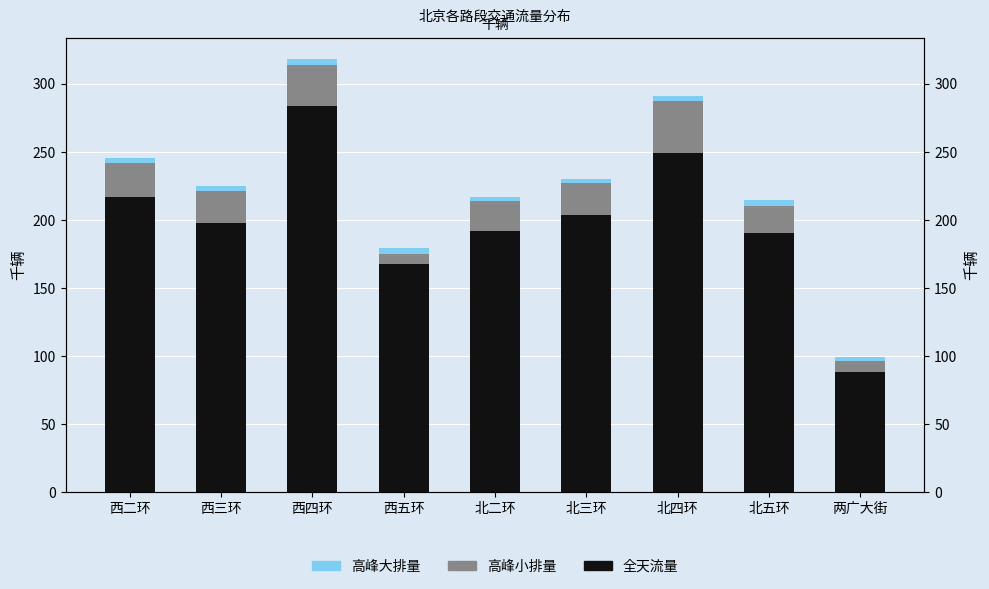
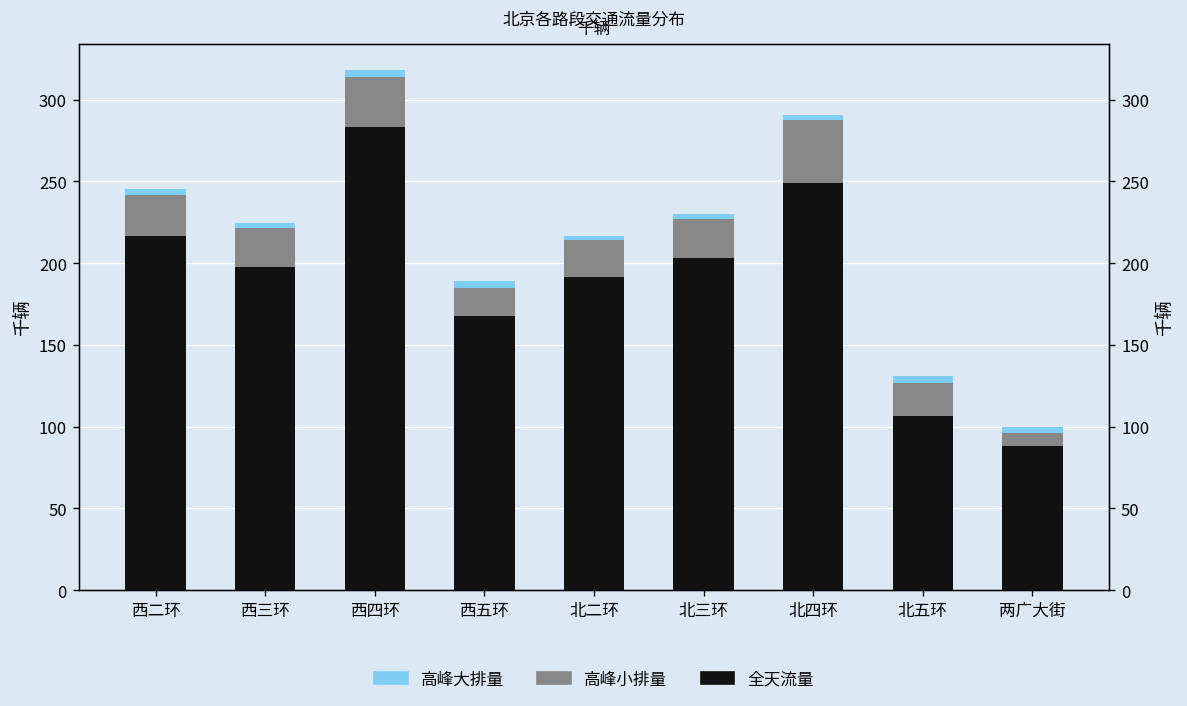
  {
    "全天流量": {
      "西二环": 216,
      "西三环": 198,
      "西四环": 284,
      "西五环": 168,
      "北二环": 192,
      "北三环": 203,
      "北四环": 249,
-     "北五环": 190,
+     "北五环": 107,
      "两广大街": 88
    },
    "高峰小排量": {
      "西二环": 25,
      "西三环": 24,
      "西四环": 30,
-     "西五环": 7,
+     "西五环": 17,
      "北二环": 22,
      "北三环": 24,
      "北四环": 38,
      "北五环": 20,
      "两广大街": 8
    },
    "高峰大排量": {
      "西二环": 4,
      "西三环": 3,
      "西四环": 4,
      "西五环": 4,
      "北二环": 3,
      "北三环": 3,
      "北四环": 3,
      "北五环": 4,
      "两广大街": 3
    }
  }
